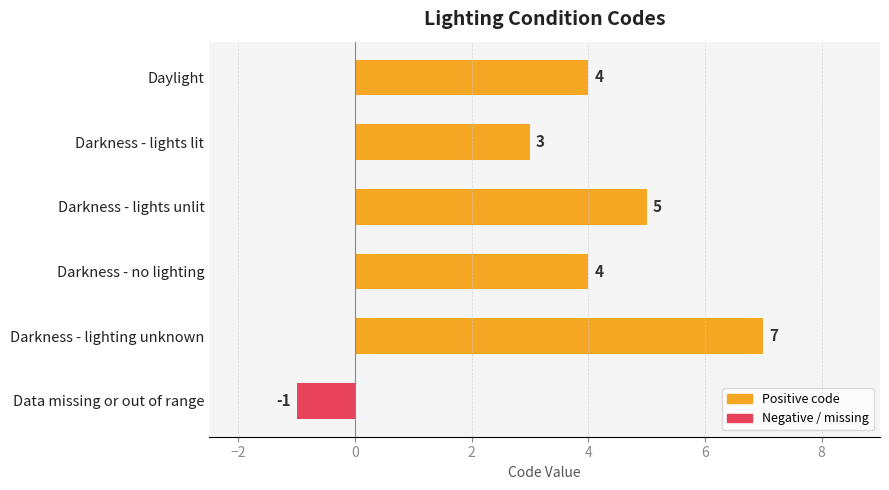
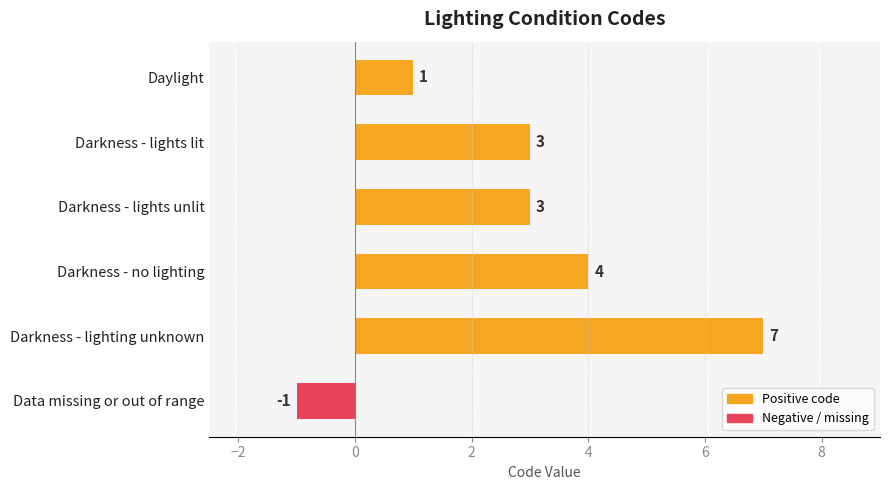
  {
-   "Daylight": 4,
+   "Daylight": 1,
    "Darkness - lights lit": 3,
-   "Darkness - lights unlit": 5,
+   "Darkness - lights unlit": 3,
    "Darkness - no lighting": 4,
    "Darkness - lighting unknown": 7,
    "Data missing or out of range": -1
  }
